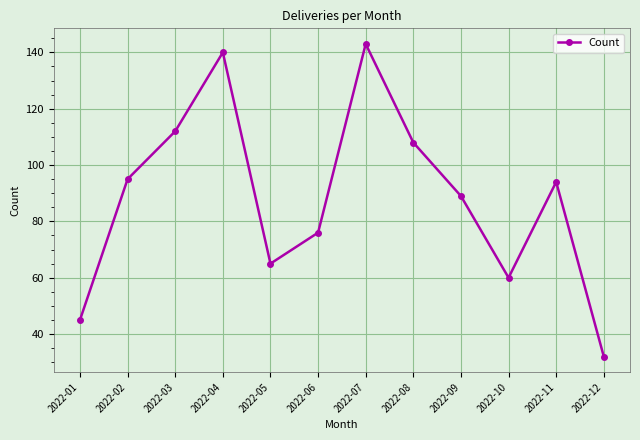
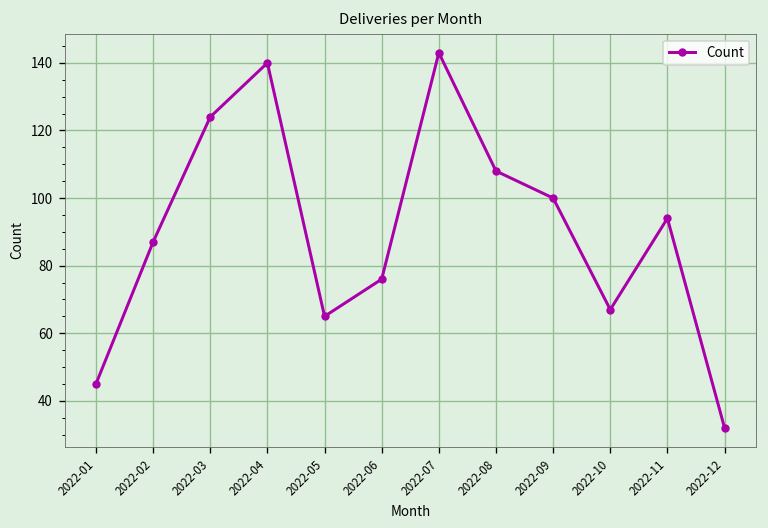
  {
    "2022-01": 45,
-   "2022-02": 95,
-   "2022-03": 112,
+   "2022-02": 87,
+   "2022-03": 124,
    "2022-04": 140,
    "2022-05": 65,
    "2022-06": 76,
    "2022-07": 143,
    "2022-08": 108,
-   "2022-09": 89,
-   "2022-10": 60,
+   "2022-09": 100,
+   "2022-10": 67,
    "2022-11": 94,
    "2022-12": 32
  }
